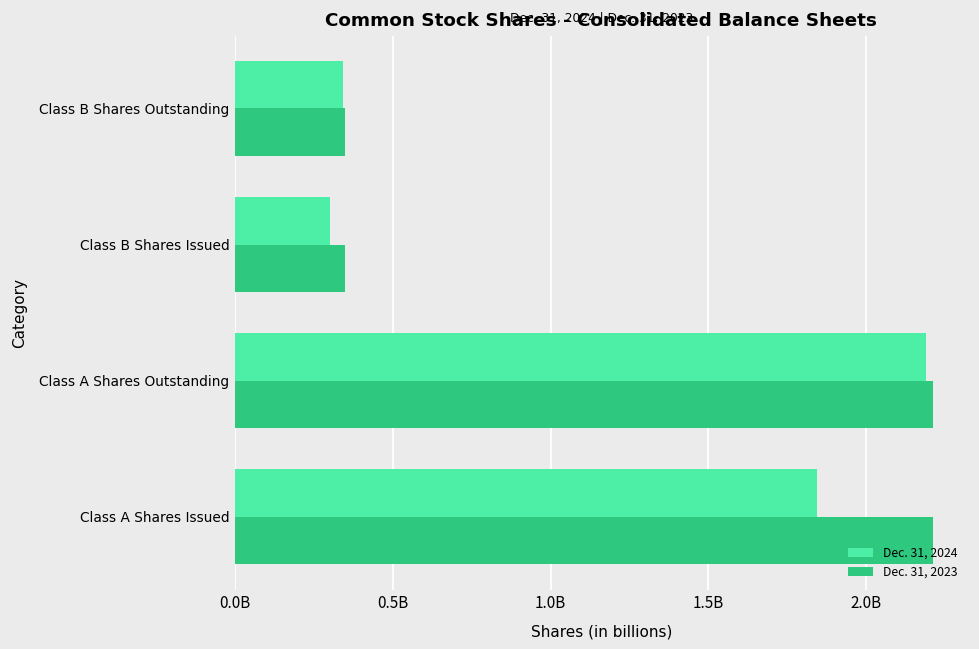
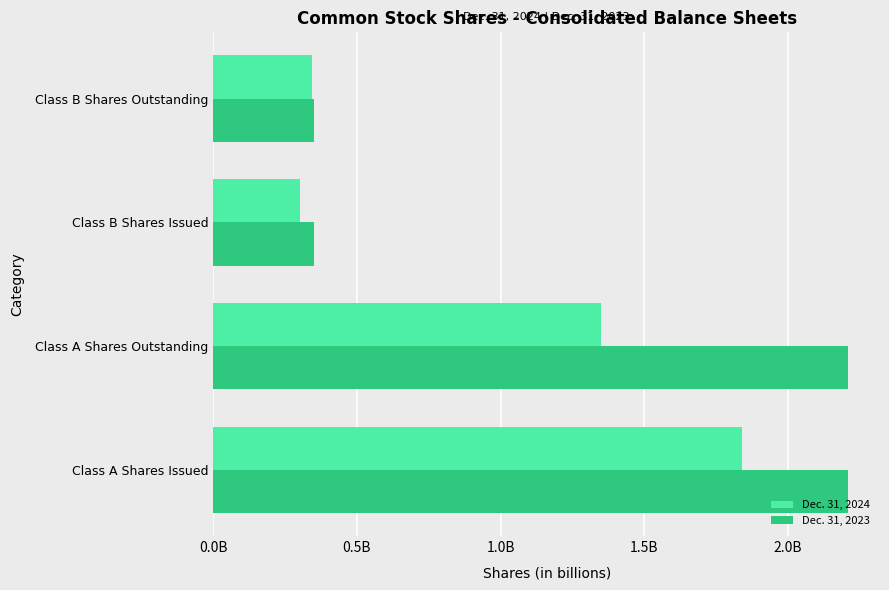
  {
    "Dec. 31, 2024": {
      "Class B Shares Outstanding": 340000000,
      "Class B Shares Issued": 300000000,
-     "Class A Shares Outstanding": 2190000000,
+     "Class A Shares Outstanding": 1350000000,
      "Class A Shares Issued": 1840000000
    },
    "Dec. 31, 2023": {
      "Class B Shares Outstanding": 350000000,
      "Class B Shares Issued": 350000000,
      "Class A Shares Outstanding": 2210000000,
      "Class A Shares Issued": 2210000000
    }
  }
